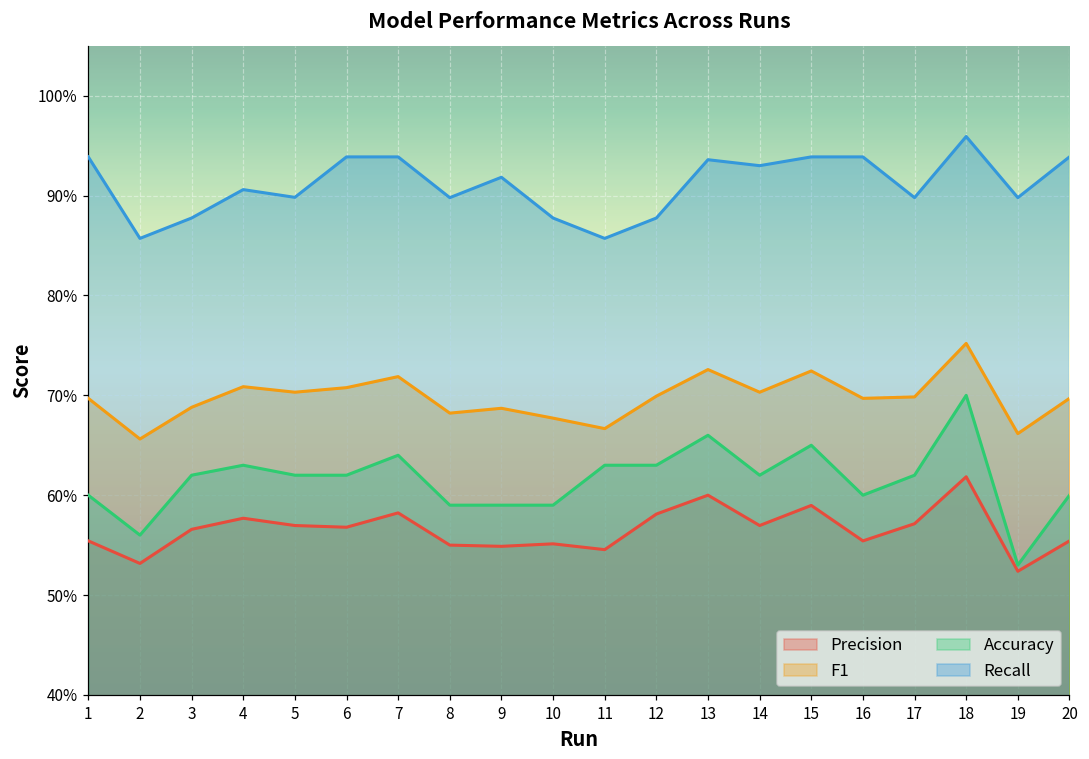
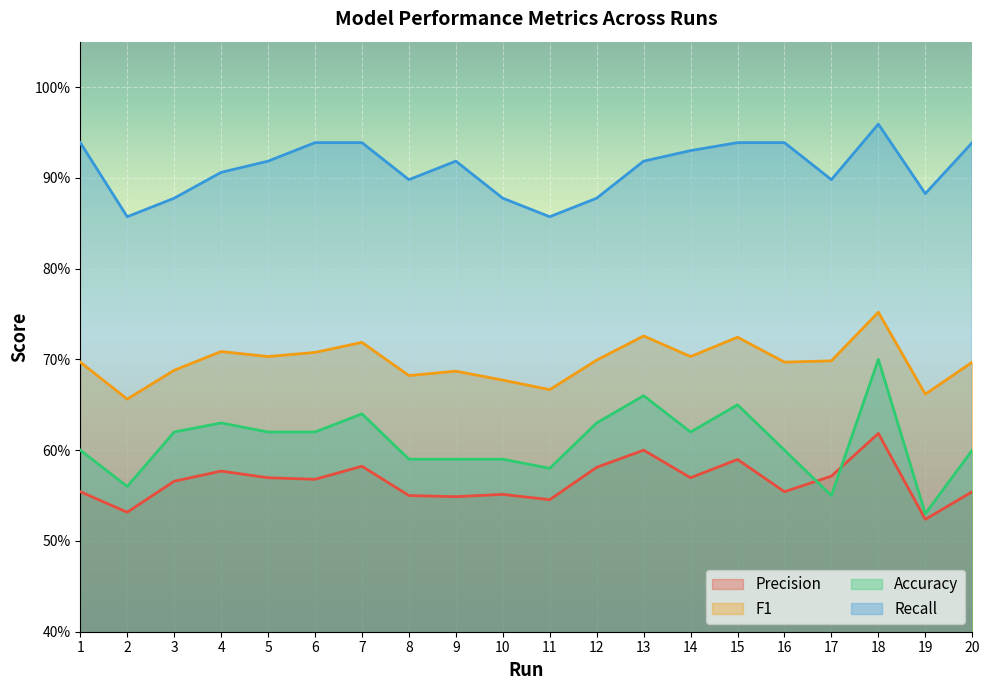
  {
    "Accuracy": {
      "1": "60%",
      "2": "56%",
      "3": "62%",
      "4": "63%",
      "5": "62%",
      "6": "62%",
      "7": "64%",
      "8": "59%",
      "9": "59%",
      "10": "59%",
-     "11": "63%",
+     "11": "58%",
      "12": "63%",
      "13": "66%",
      "14": "62%",
      "15": "65%",
      "16": "60%",
-     "17": "62%",
+     "17": "55%",
      "18": "70%",
      "19": "53%",
      "20": "60%"
    },
    "Recall": {
      "1": "94%",
      "2": "86%",
      "3": "88%",
      "4": "91%",
-     "5": "90%",
+     "5": "92%",
      "6": "94%",
      "7": "94%",
      "8": "90%",
      "9": "92%",
      "10": "88%",
      "11": "86%",
      "12": "88%",
-     "13": "94%",
+     "13": "92%",
      "14": "93%",
      "15": "94%",
      "16": "94%",
      "17": "90%",
      "18": "96%",
-     "19": "90%",
+     "19": "88%",
      "20": "94%"
    }
  }
